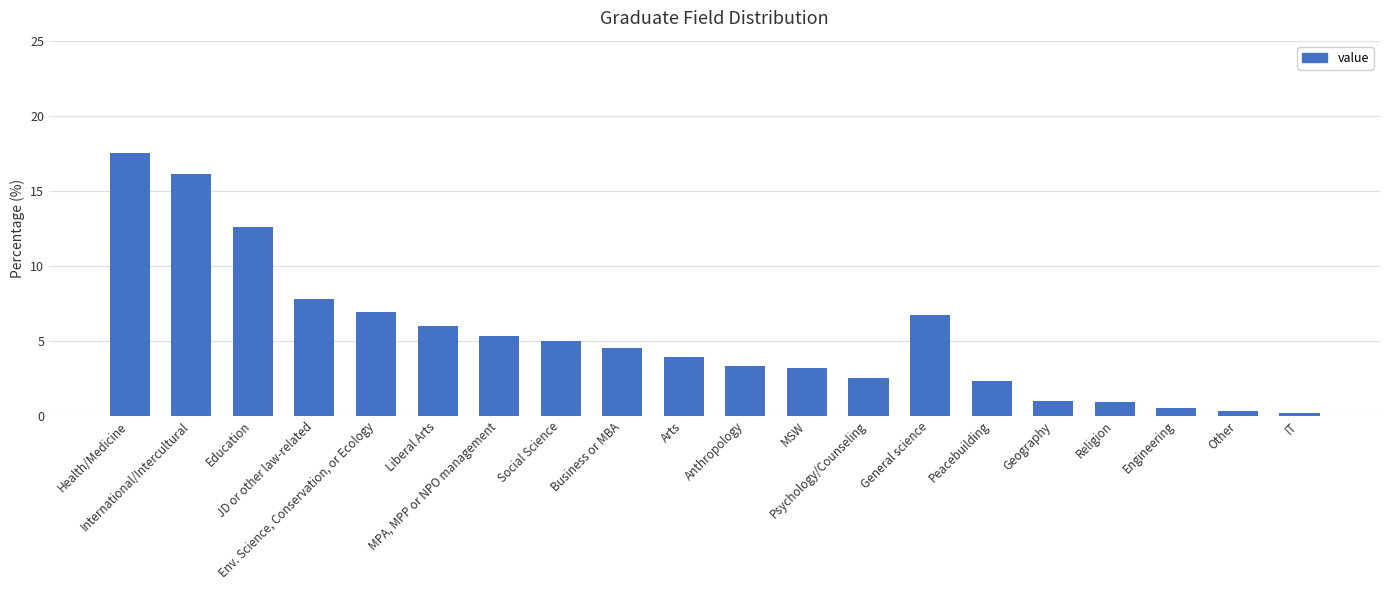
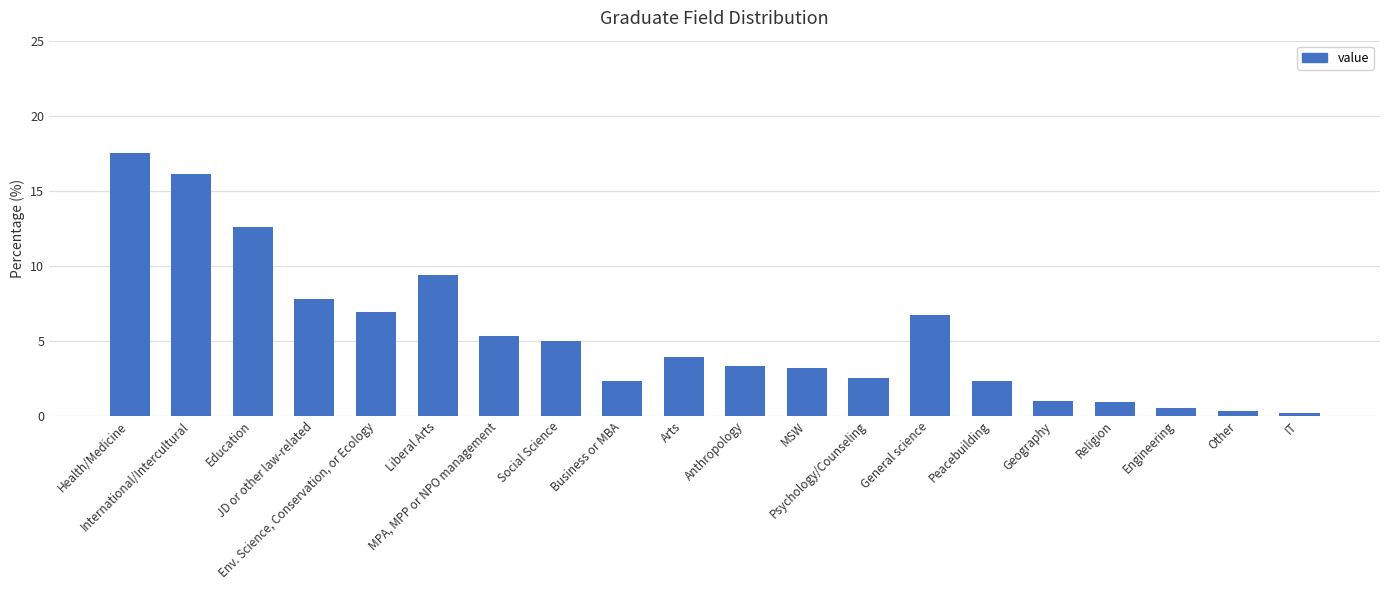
  {
    "Health/Medicine": 17.5,
    "International/Intercultural": 16.1,
    "Education": 12.6,
    "JD or other law-related": 7.8,
    "Env. Science, Conservation, or Ecology": 6.9,
-   "Liberal Arts": 6.0,
+   "Liberal Arts": 9.4,
    "MPA, MPP or NPO management": 5.3,
    "Social Science": 5.0,
-   "Business or MBA": 4.5,
+   "Business or MBA": 2.3,
    "Arts": 3.9,
    "Anthropology": 3.3,
    "MSW": 3.2,
    "Psychology/Counseling": 2.5,
    "General science": 6.7,
    "Peacebuilding": 2.3,
    "Geography": 1.0,
    "Religion": 0.9,
    "Engineering": 0.5,
    "Other": 0.3,
    "IT": 0.2
  }
